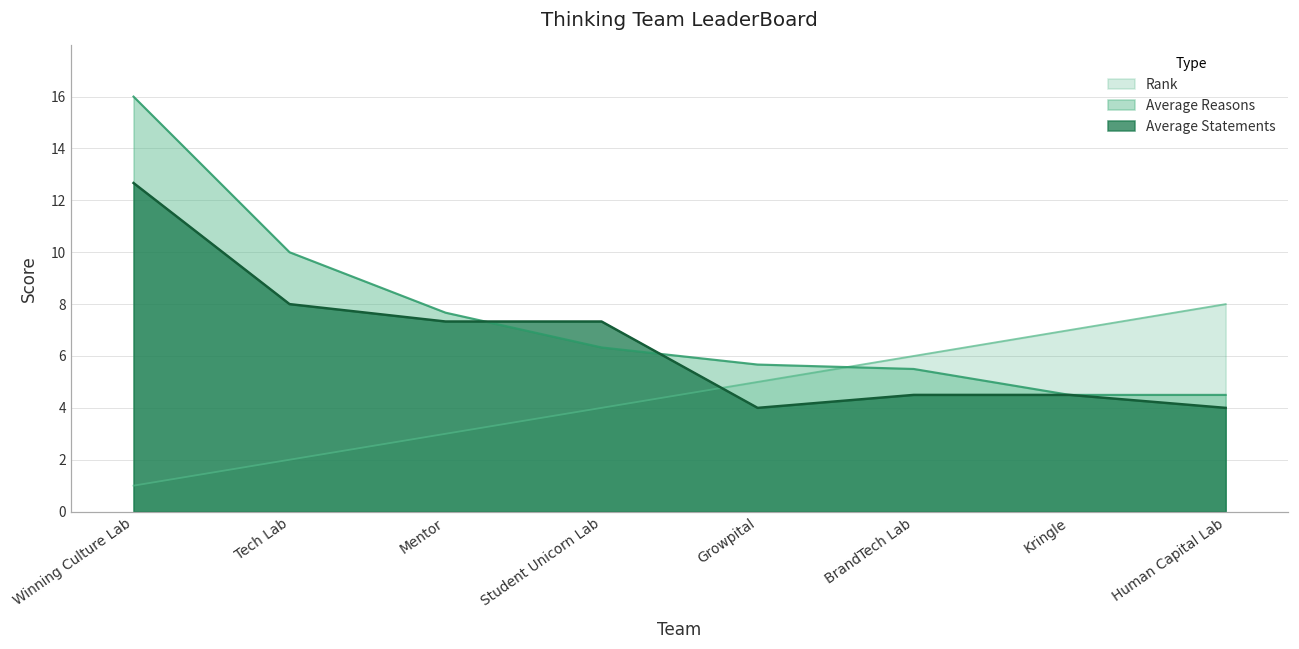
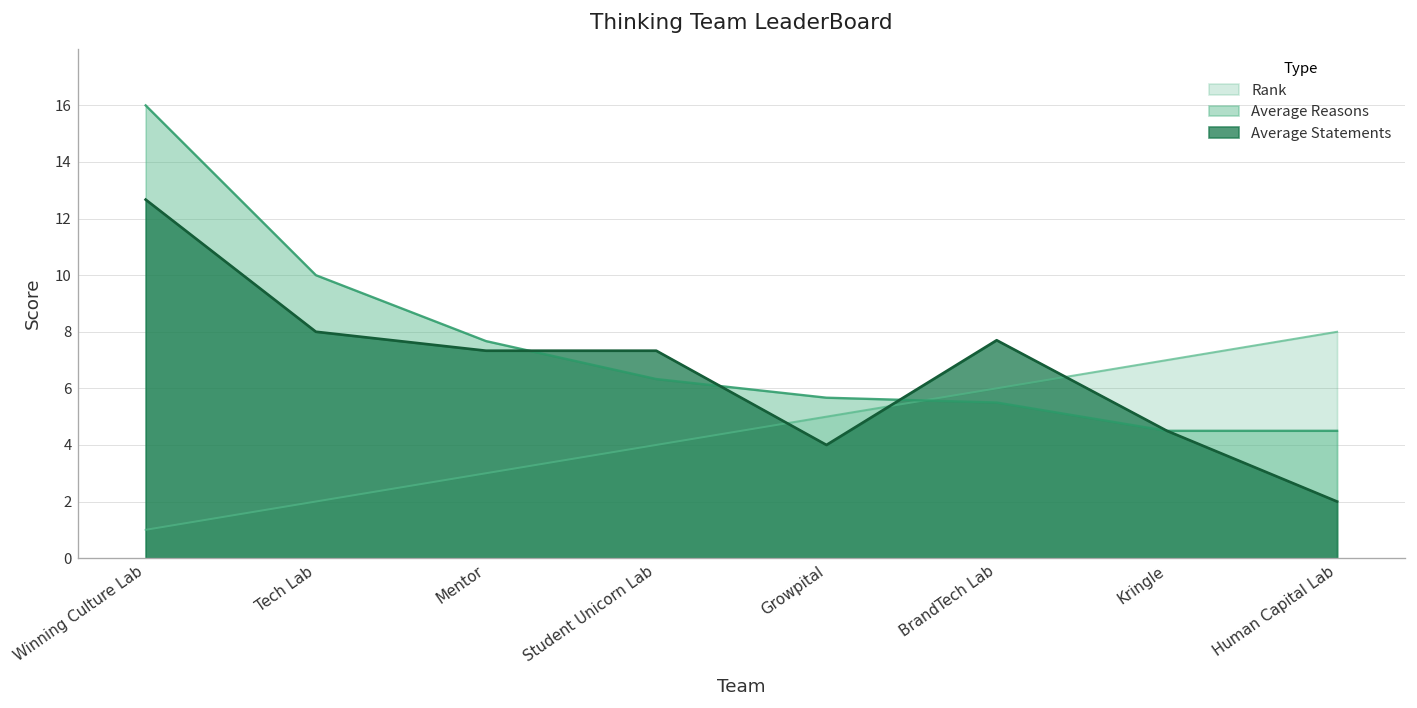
  {
    "Average Statements": {
      "Winning Culture Lab": 12.7,
      "Tech Lab": 8.0,
      "Mentor": 7.3,
      "Student Unicorn Lab": 7.3,
      "Growpital": 4.0,
-     "BrandTech Lab": 4.5,
-     "Human Capital Lab": 4
+     "BrandTech Lab": 7.7,
+     "Human Capital Lab": 2
    }
  }
